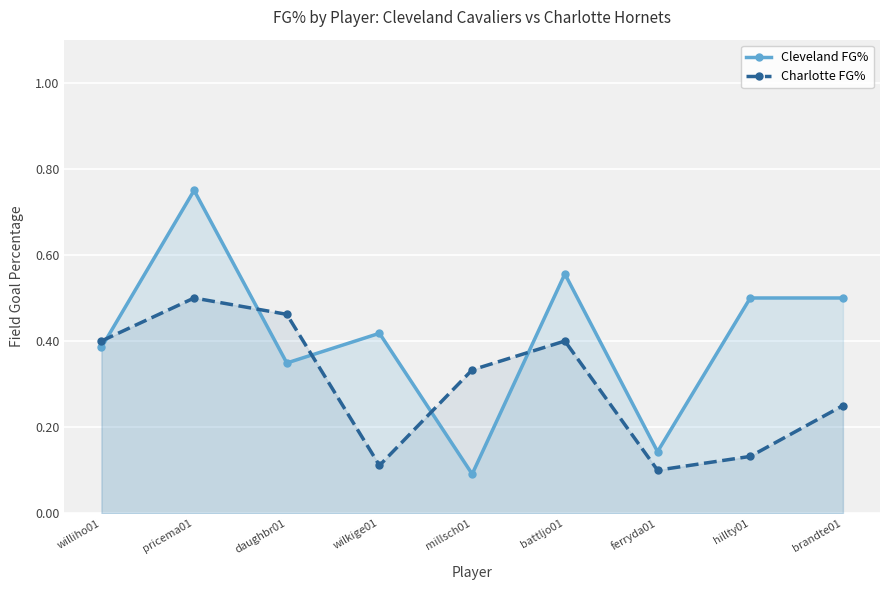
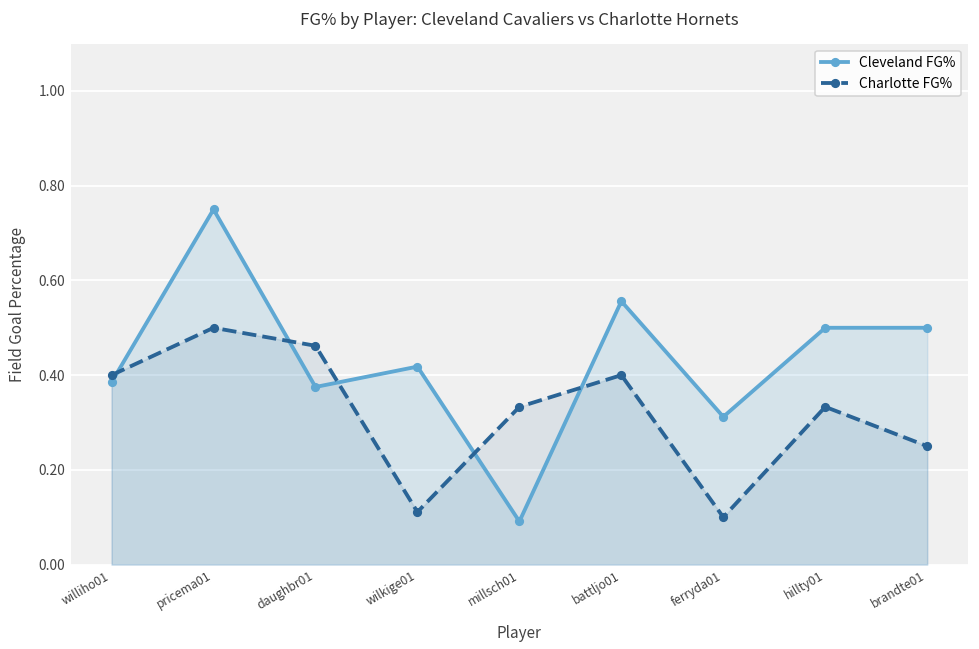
  {
    "Cleveland FG%": {
      "williho01": 0.39,
      "pricema01": 0.75,
-     "daughbr01": 0.35,
+     "daughbr01": 0.38,
      "wilkige01": 0.42,
      "millsch01": 0.09,
      "battljo01": 0.56,
-     "ferryda01": 0.14,
+     "ferryda01": 0.31,
      "hillty01": 0.50,
      "brandte01": 0.50
    },
    "Charlotte FG%": {
      "williho01": 0.40,
      "pricema01": 0.50,
      "daughbr01": 0.46,
      "wilkige01": 0.11,
      "millsch01": 0.33,
      "battljo01": 0.40,
      "ferryda01": 0.10,
-     "hillty01": 0.13,
+     "hillty01": 0.33,
      "brandte01": 0.25
    }
  }
